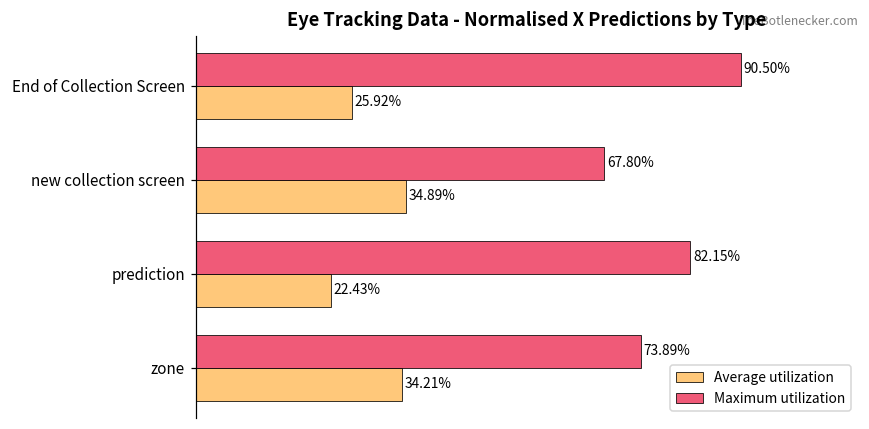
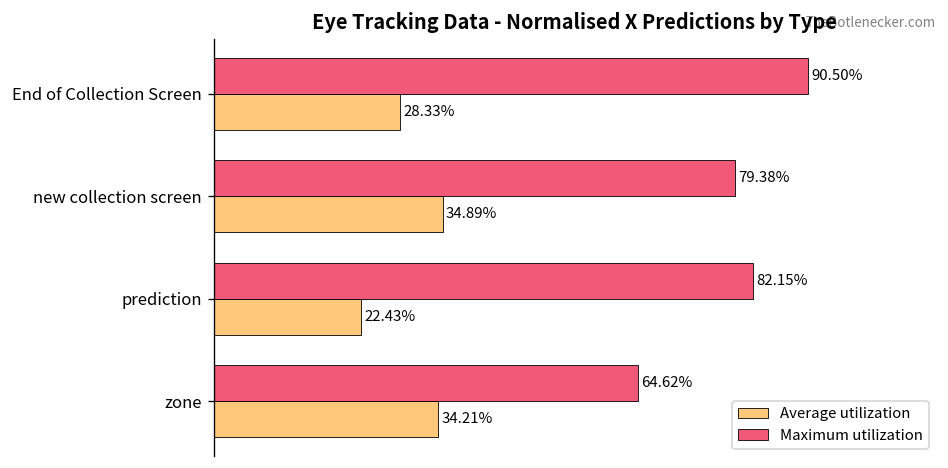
  {
    "Average utilization": {
-     "End of Collection Screen": "25.92%",
+     "End of Collection Screen": "28.33%",
      "new collection screen": "34.89%",
      "prediction": "22.43%",
      "zone": "34.21%"
    },
    "Maximum utilization": {
      "End of Collection Screen": "90.50%",
-     "new collection screen": "67.80%",
+     "new collection screen": "79.38%",
      "prediction": "82.15%",
-     "zone": "73.89%"
+     "zone": "64.62%"
    }
  }
